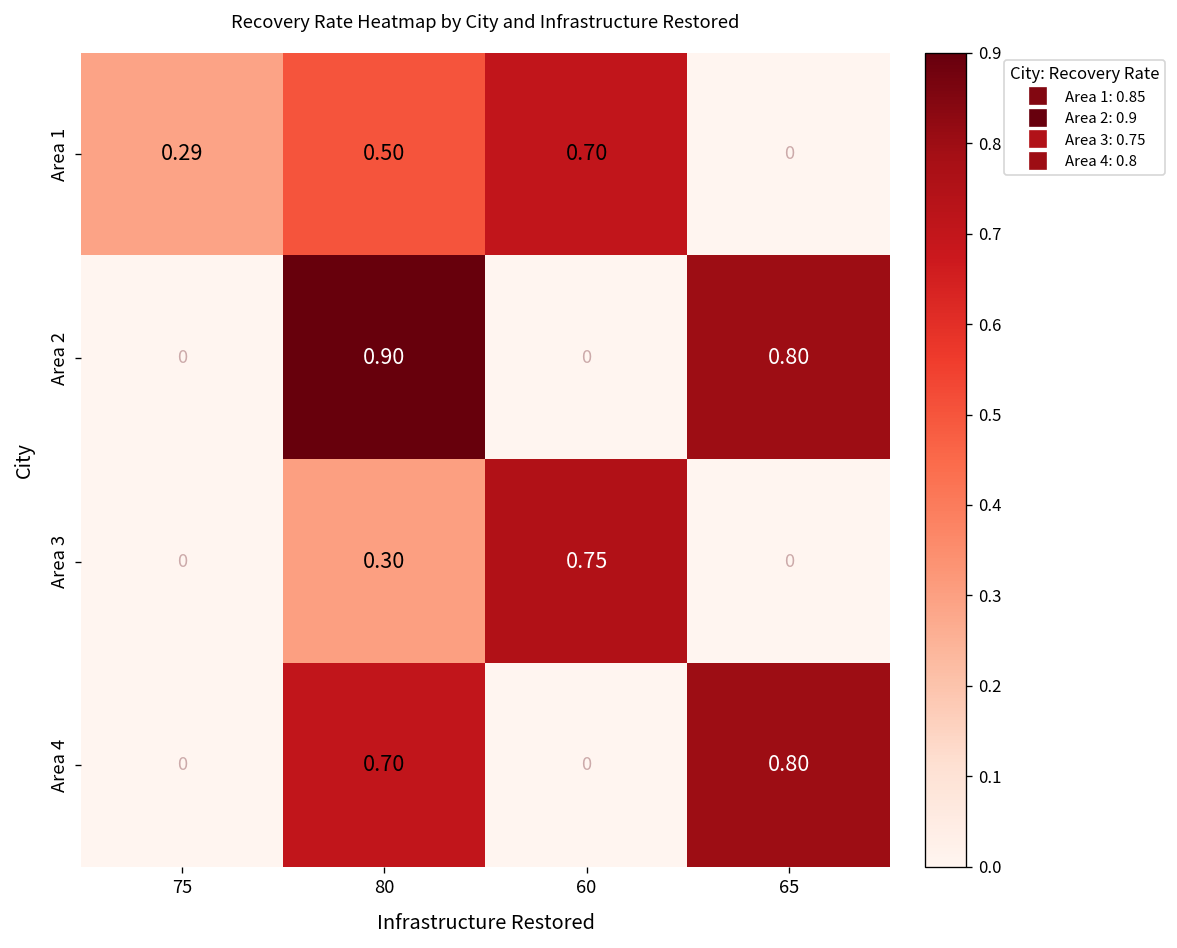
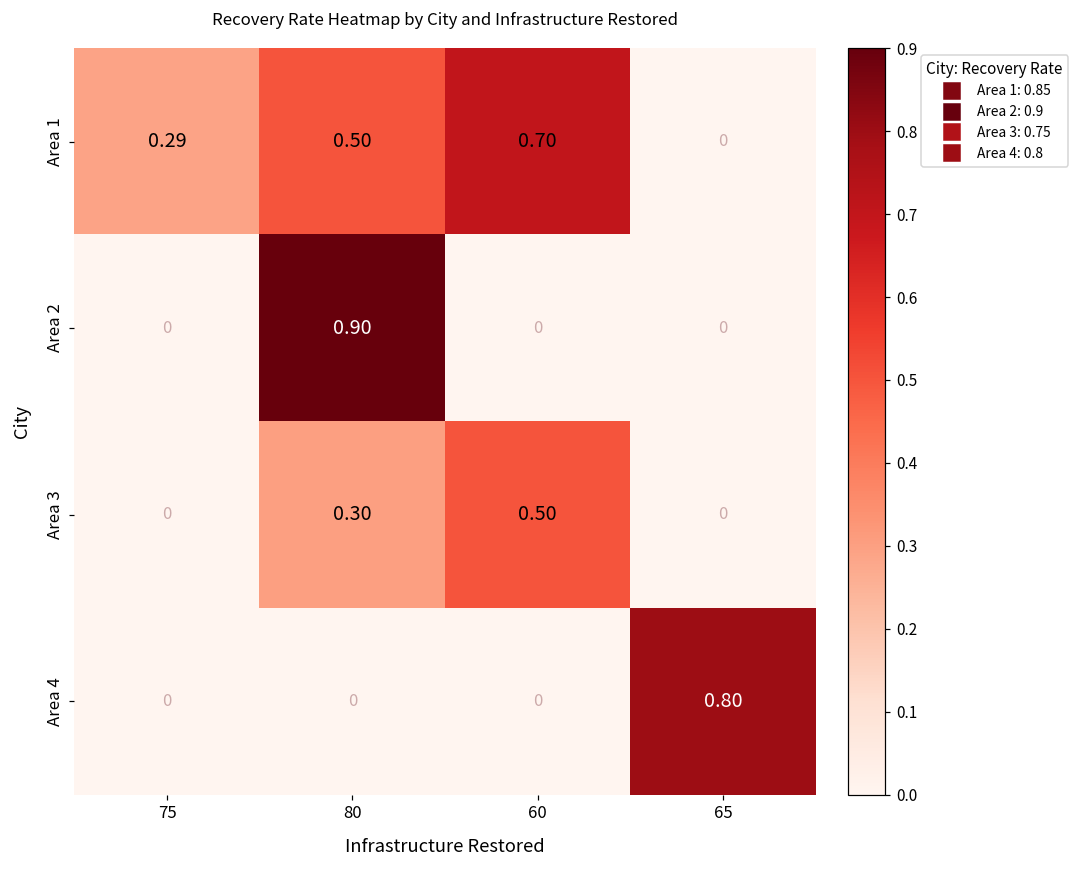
  {
    "Area 1": {
      "75": 0.29,
      "80": 0.50,
      "60": 0.70,
      "65": 0
    },
    "Area 2": {
      "75": 0,
      "80": 0.90,
      "60": 0,
-     "65": 0.80
+     "65": 0
    },
    "Area 3": {
      "75": 0,
      "80": 0.30,
-     "60": 0.75,
+     "60": 0.50,
      "65": 0
    },
    "Area 4": {
      "75": 0,
-     "80": 0.70,
+     "80": 0,
      "60": 0,
      "65": 0.80
    }
  }
